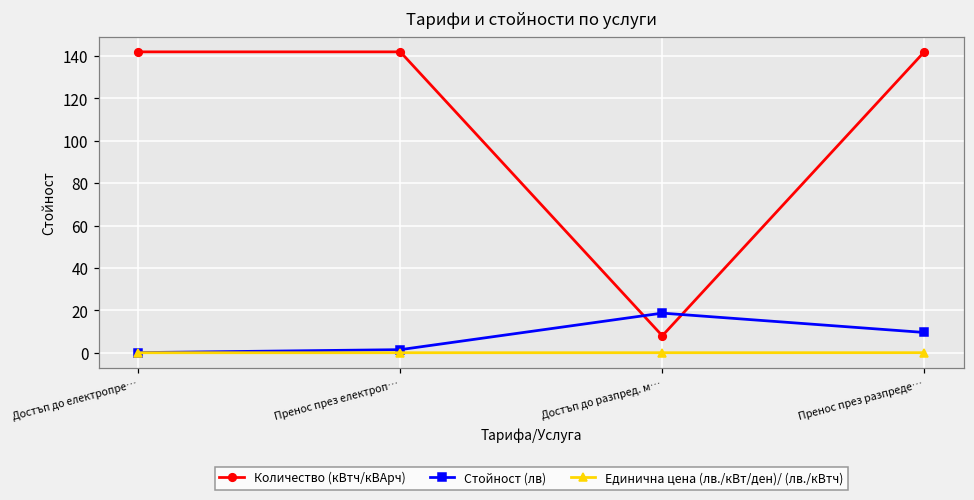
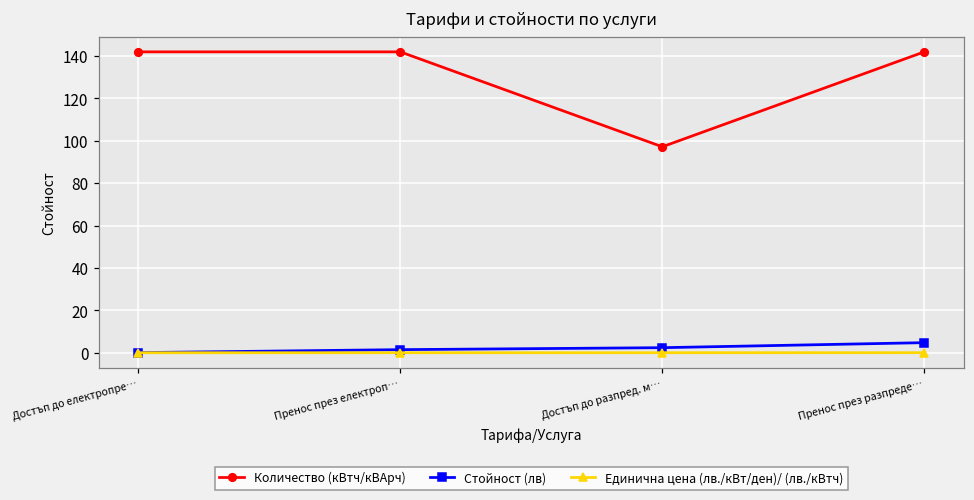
  {
    "Количество (кВтч/кВАрч)": {
      "Достъп до електропре…": 142,
      "Пренос през електроп…": 142,
-     "Достъп до разпред. м…": 8,
+     "Достъп до разпред. м…": 97,
      "Пренос през разпреде…": 142
    },
    "Стойност (лв)": {
      "Пренос през електроп…": 1,
-     "Достъп до разпред. м…": 19,
-     "Пренос през разпреде…": 10
+     "Достъп до разпред. м…": 2,
+     "Пренос през разпреде…": 5
    },
    "Единична цена (лв./кВт/ден)/ (лв./кВтч)": {
      "Пренос през електроп…": 0,
      "Достъп до разпред. м…": 0,
      "Пренос през разпреде…": 0
    }
  }
